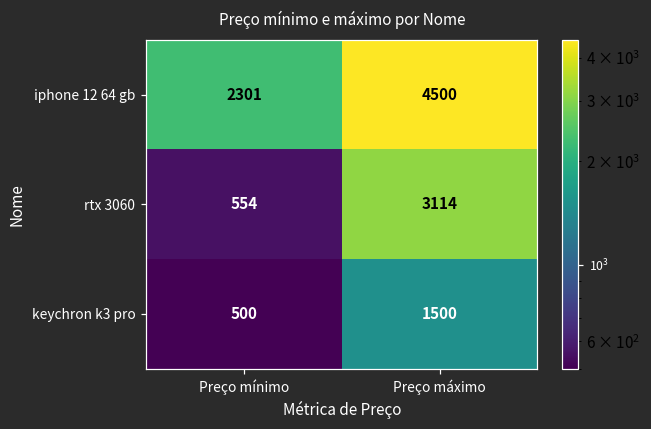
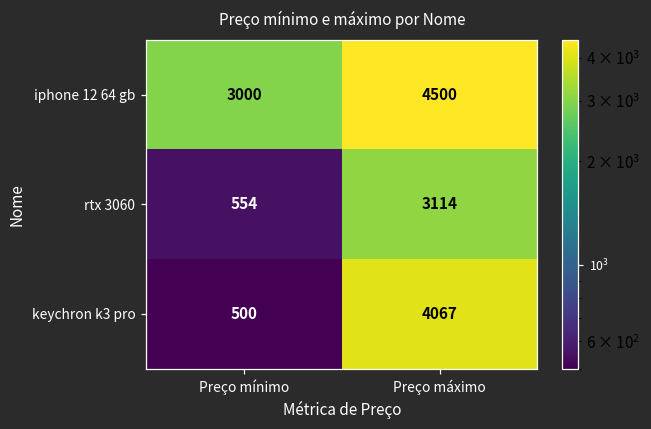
  {
    "iphone 12 64 gb": {
-     "Preço mínimo": 2301,
+     "Preço mínimo": 3000,
      "Preço máximo": 4500
    },
    "rtx 3060": {
      "Preço mínimo": 554,
      "Preço máximo": 3114
    },
    "keychron k3 pro": {
      "Preço mínimo": 500,
-     "Preço máximo": 1500
+     "Preço máximo": 4067
    }
  }
